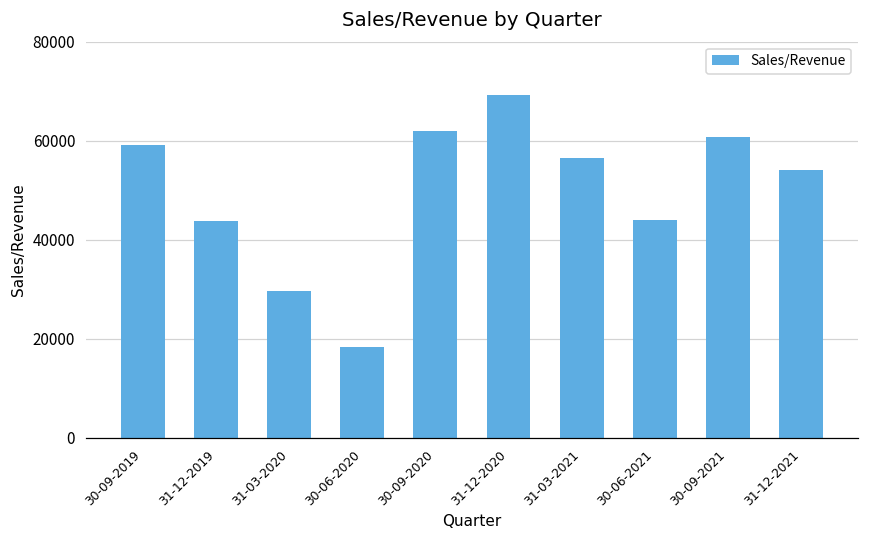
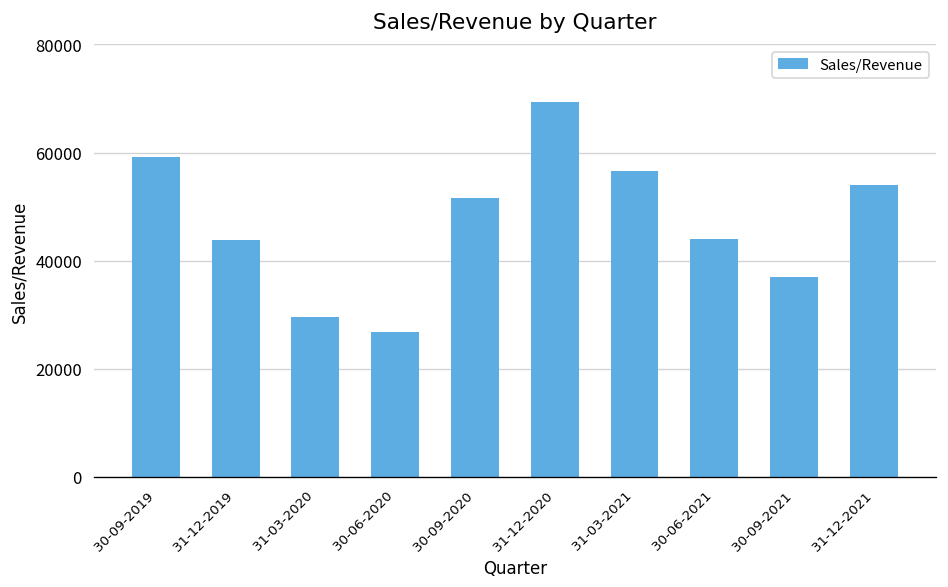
  {
    "30-09-2019": 59000,
    "31-12-2019": 44000,
    "31-03-2020": 30000,
-   "30-06-2020": 18000,
-   "30-09-2020": 62000,
+   "30-06-2020": 27000,
+   "30-09-2020": 52000,
    "31-12-2020": 69000,
    "31-03-2021": 57000,
    "30-06-2021": 44000,
-   "30-09-2021": 61000,
+   "30-09-2021": 37000,
    "31-12-2021": 54000
  }
